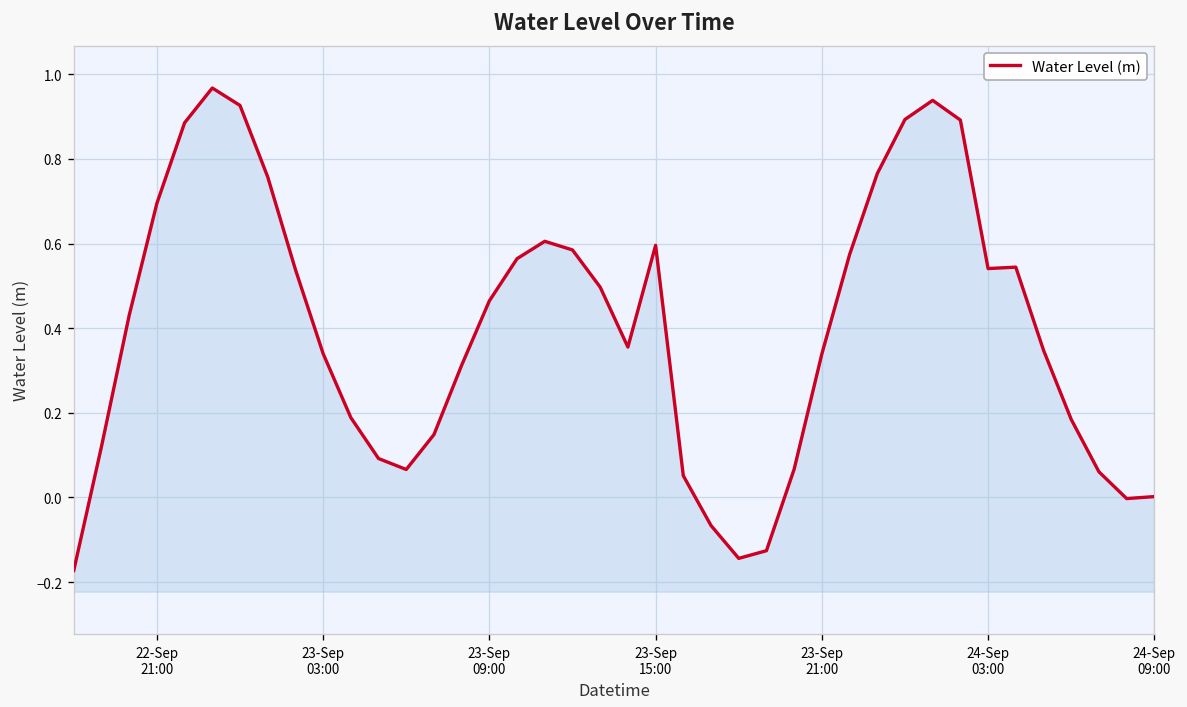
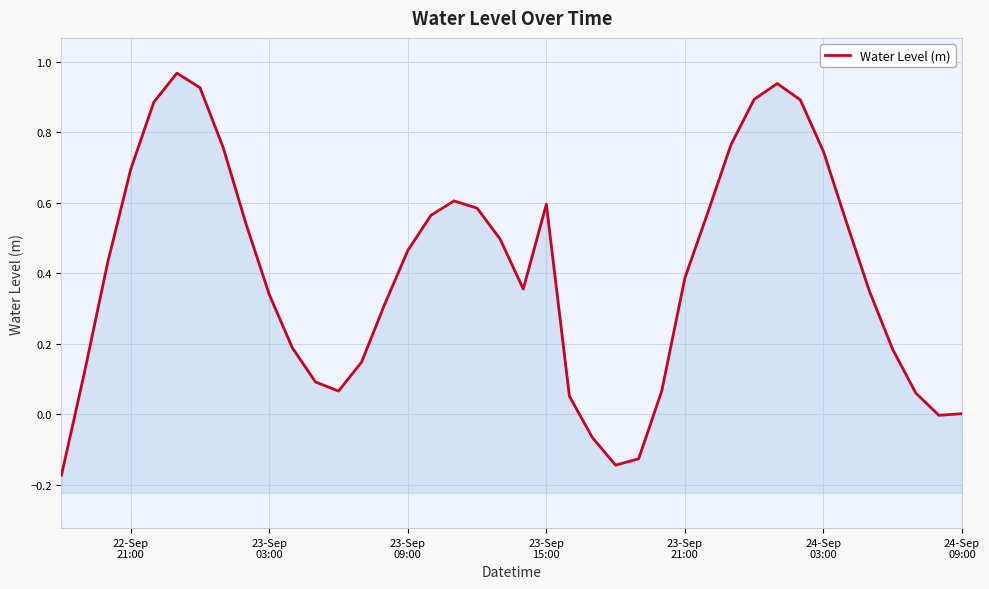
  {
    "22-Sep 21:00": 0.69,
    "23-Sep 03:00": 0.34,
    "23-Sep 09:00": 0.46,
    "23-Sep 15:00": 0.60,
-   "23-Sep 21:00": 0.34,
-   "24-Sep 03:00": 0.54,
+   "23-Sep 21:00": 0.39,
+   "24-Sep 03:00": 0.75,
    "24-Sep 09:00": 0.00
  }
